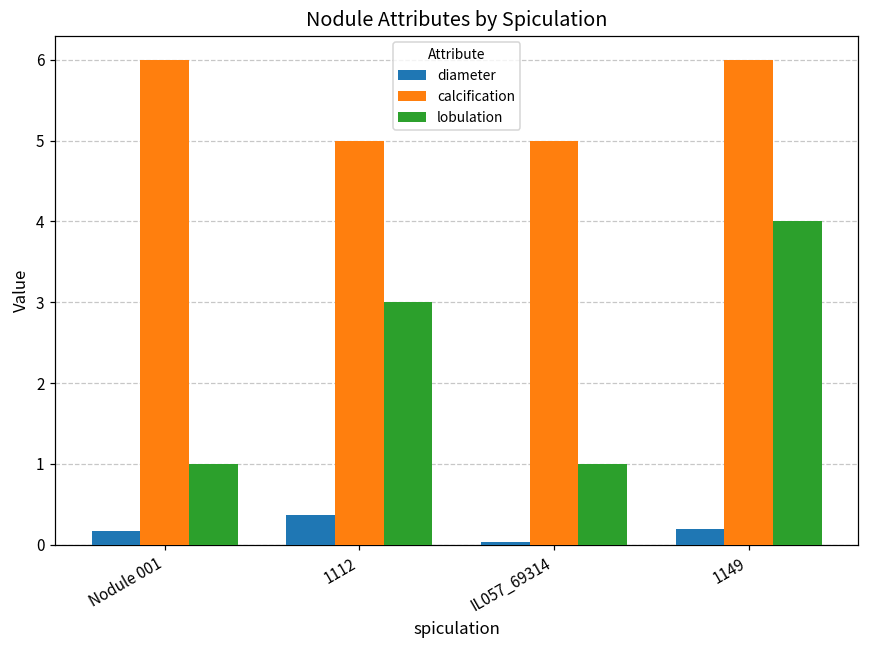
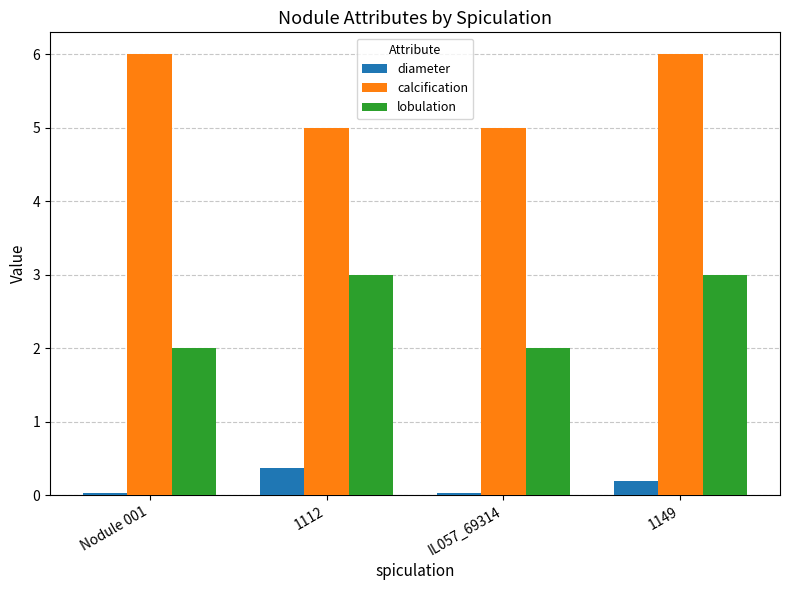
  {
    "diameter": {
-     "Nodule 001": 0.2,
+     "Nodule 001": 0.0,
      "1112": 0.4,
      "1149": 0.2
    },
    "calcification": {
      "Nodule 001": 6.0,
      "1112": 5.0,
      "IL057_69314": 5.0,
      "1149": 6.0
    },
    "lobulation": {
-     "Nodule 001": 1,
+     "Nodule 001": 2,
      "1112": 3,
-     "IL057_69314": 1,
-     "1149": 4
+     "IL057_69314": 2,
+     "1149": 3
    }
  }
